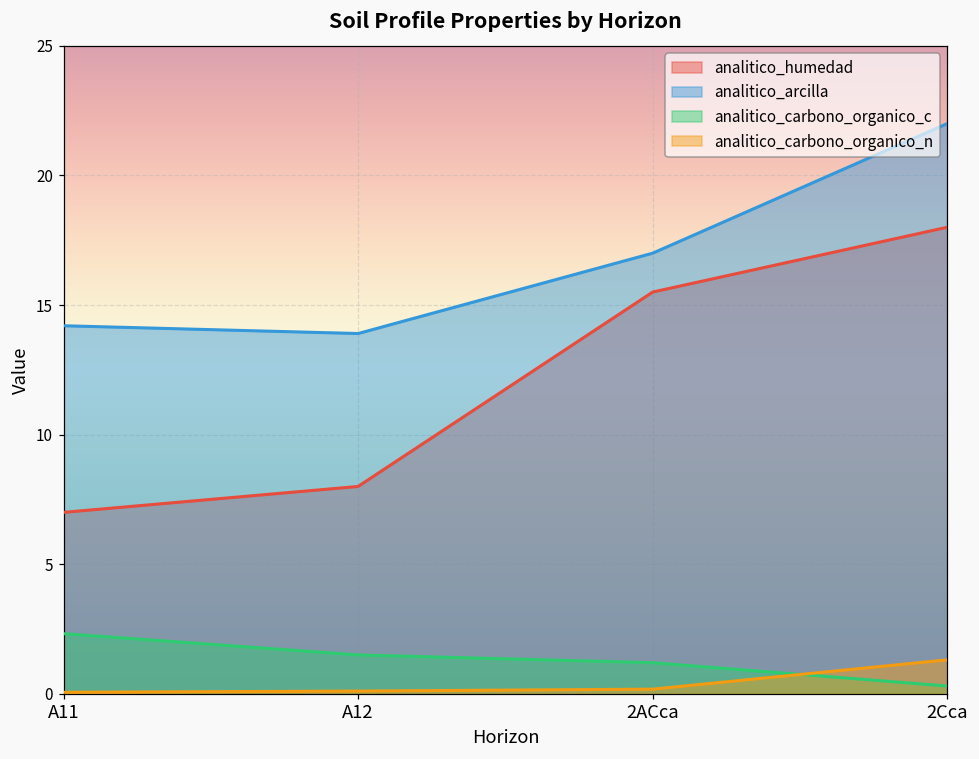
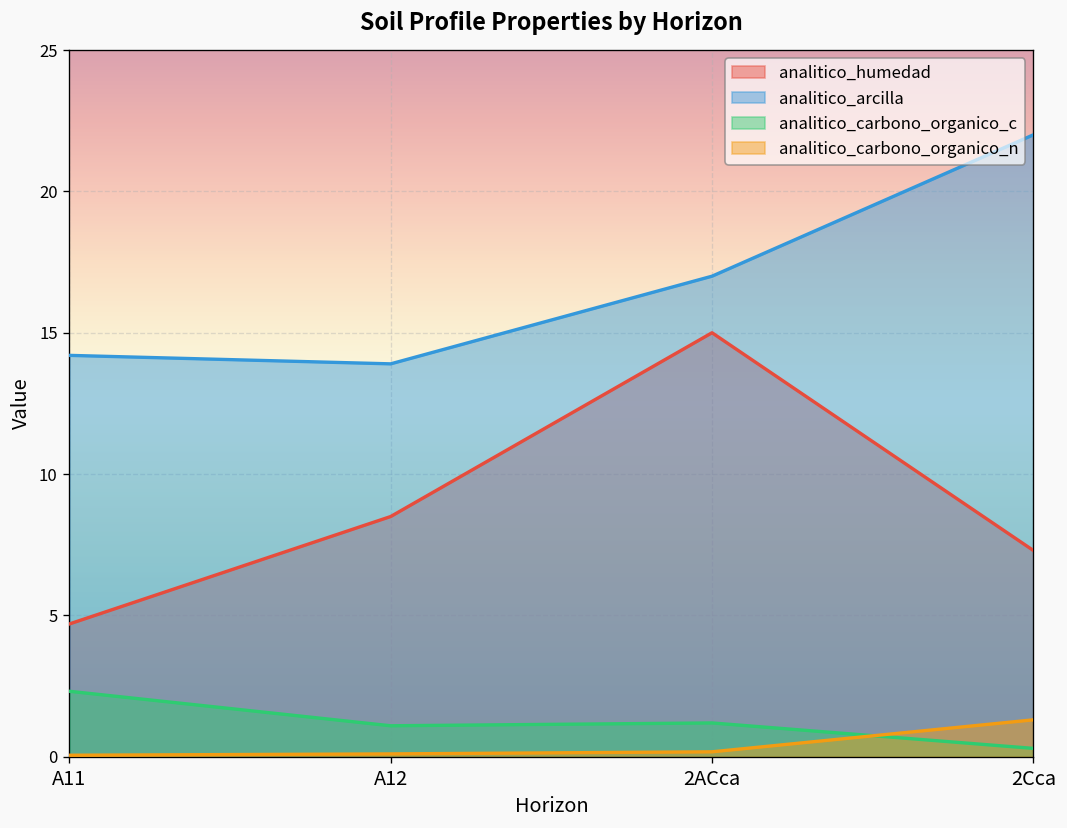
  {
    "analitico_humedad": {
-     "A11": 7.0,
-     "A12": 8.0,
-     "2ACca": 15.5,
-     "2Cca": 18.0
+     "A11": 4.7,
+     "A12": 8.5,
+     "2ACca": 15.0,
+     "2Cca": 7.3
    },
    "analitico_arcilla": {
      "A11": 14.2,
      "A12": 13.9,
      "2ACca": 17.0,
      "2Cca": 22.0
    },
    "analitico_carbono_organico_c": {
      "A11": 2.3,
-     "A12": 1.5,
+     "A12": 1.1,
      "2ACca": 1.2,
      "2Cca": 0.3
    },
    "analitico_carbono_organico_n": {
      "A11": 0.1,
      "A12": 0.1,
      "2ACca": 0.2,
      "2Cca": 1.3
    }
  }
